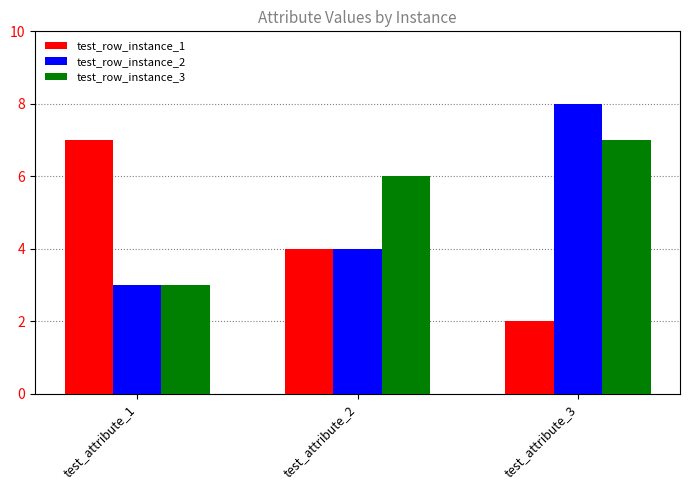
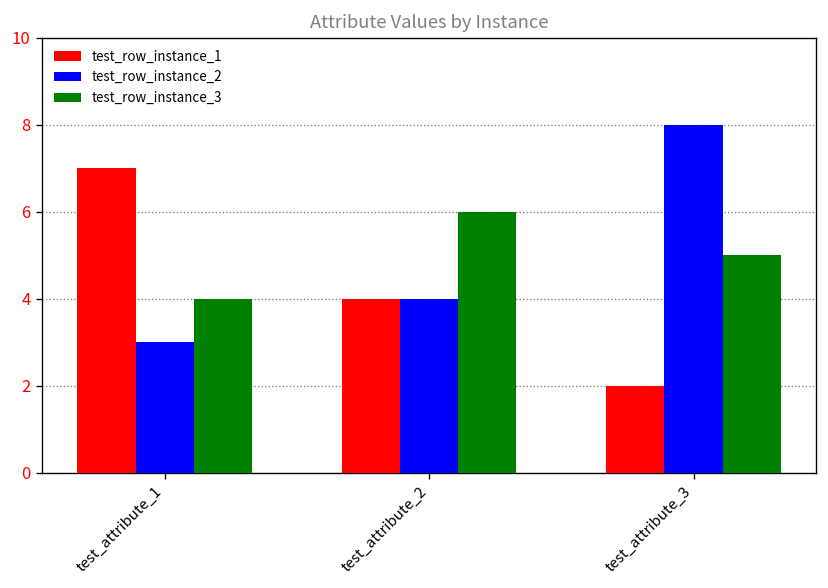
  {
    "test_row_instance_1": {
      "test_attribute_1": 7,
      "test_attribute_2": 4,
      "test_attribute_3": 2
    },
    "test_row_instance_2": {
      "test_attribute_1": 3,
      "test_attribute_2": 4,
      "test_attribute_3": 8
    },
    "test_row_instance_3": {
-     "test_attribute_1": 3,
+     "test_attribute_1": 4,
      "test_attribute_2": 6,
-     "test_attribute_3": 7
+     "test_attribute_3": 5
    }
  }
